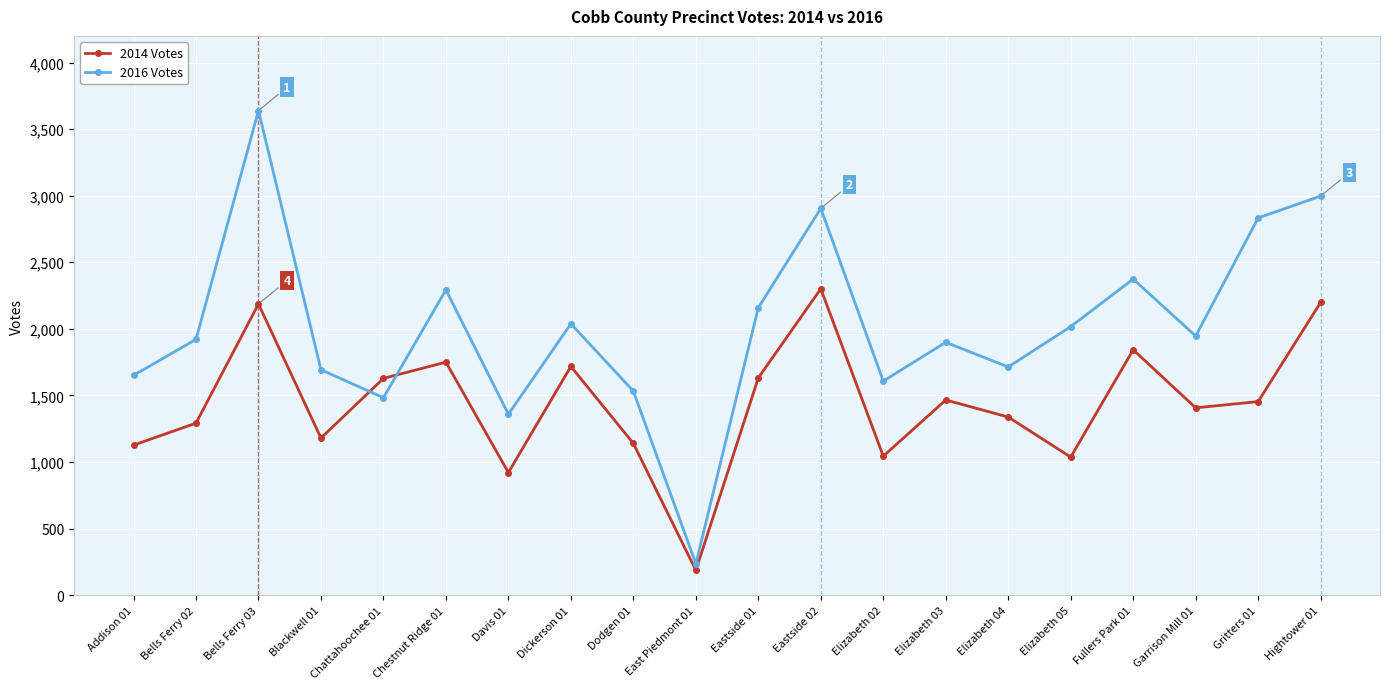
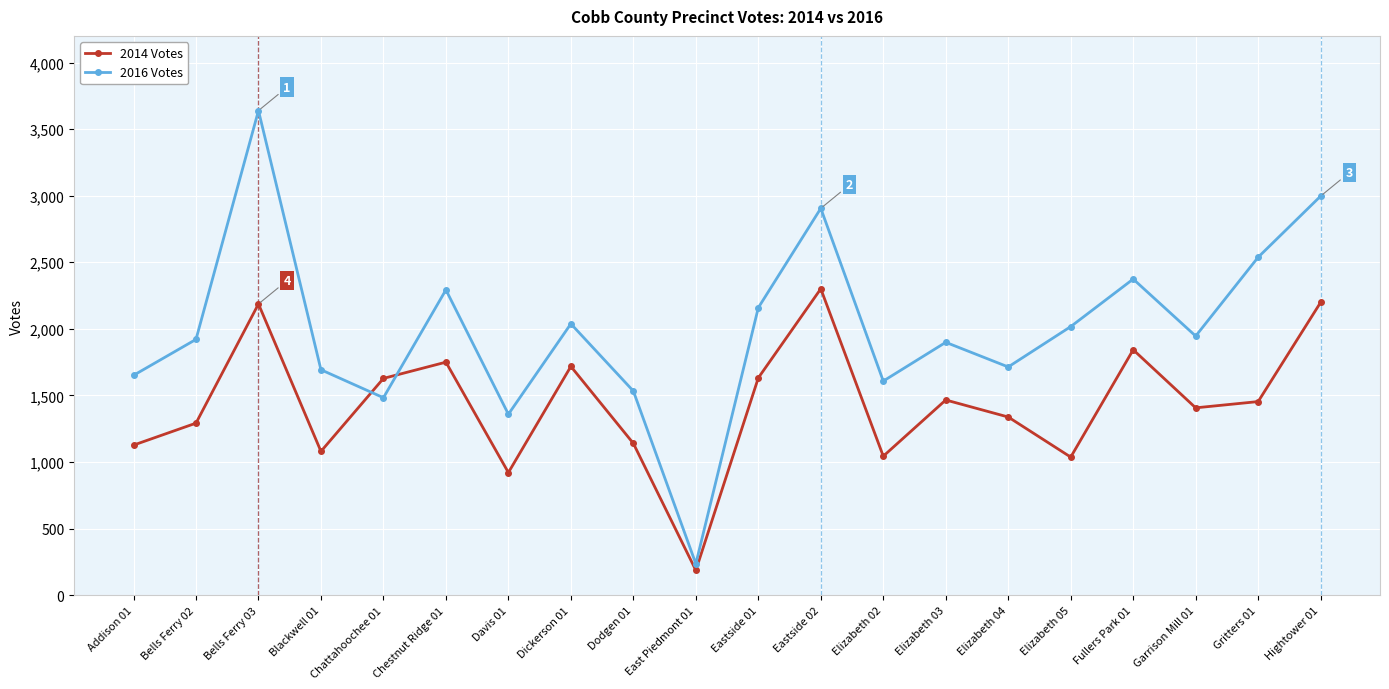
  {
    "2014 Votes": {
      "Addison 01": "1,130",
      "Bells Ferry 02": "1,290",
      "Bells Ferry 03": "2,190",
-     "Blackwell 01": "1,180",
+     "Blackwell 01": "1,080",
      "Chattahoochee 01": "1,630",
      "Chestnut Ridge 01": "1,750",
      "Davis 01": "920",
      "Dickerson 01": "1,720",
      "Dodgen 01": "1,140",
      "East Piedmont 01": "190",
      "Eastside 01": "1,630",
      "Eastside 02": "2,300",
      "Elizabeth 02": "1,040",
      "Elizabeth 03": "1,470",
      "Elizabeth 04": "1,340",
      "Elizabeth 05": "1,040",
      "Fullers Park 01": "1,840",
      "Garrison Mill 01": "1,410",
      "Gritters 01": "1,450",
      "Hightower 01": "2,200"
    },
    "2016 Votes": {
      "Addison 01": "1,650",
      "Bells Ferry 02": "1,920",
      "Bells Ferry 03": "3,640",
      "Blackwell 01": "1,690",
      "Chattahoochee 01": "1,480",
      "Chestnut Ridge 01": "2,290",
      "Davis 01": "1,360",
      "Dickerson 01": "2,040",
      "Dodgen 01": "1,530",
      "East Piedmont 01": "240",
      "Eastside 01": "2,160",
      "Eastside 02": "2,910",
      "Elizabeth 02": "1,610",
      "Elizabeth 03": "1,900",
      "Elizabeth 04": "1,710",
      "Elizabeth 05": "2,020",
      "Fullers Park 01": "2,370",
      "Garrison Mill 01": "1,950",
-     "Gritters 01": "2,830",
+     "Gritters 01": "2,540",
      "Hightower 01": "3,000"
    }
  }
